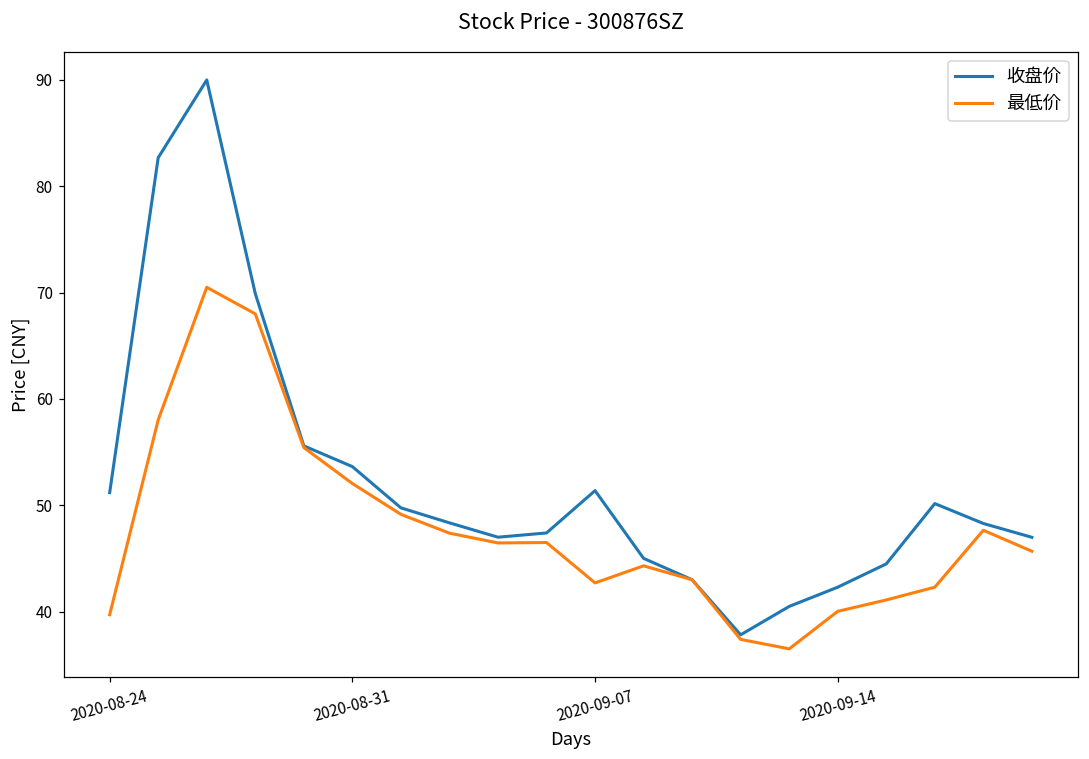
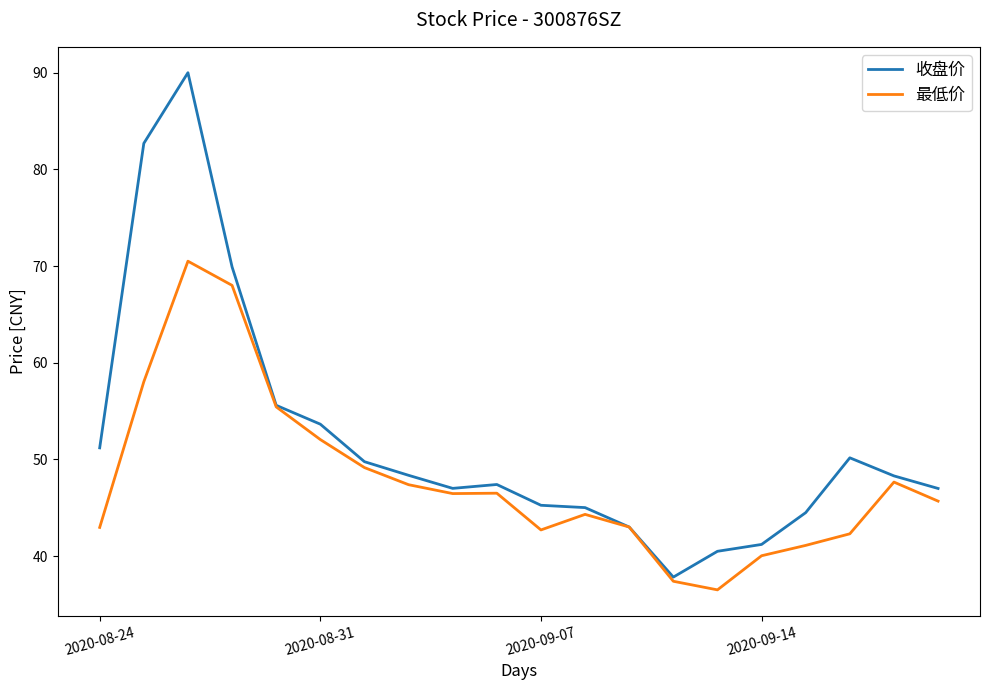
  {
    "收盘价": {
      "2020-08-24": 51,
      "2020-08-31": 54,
-     "2020-09-07": 51,
-     "2020-09-14": 42
+     "2020-09-07": 45,
+     "2020-09-14": 41
    },
    "最低价": {
-     "2020-08-24": 40,
+     "2020-08-24": 43,
      "2020-08-31": 52,
      "2020-09-07": 43,
      "2020-09-14": 40
    }
  }
